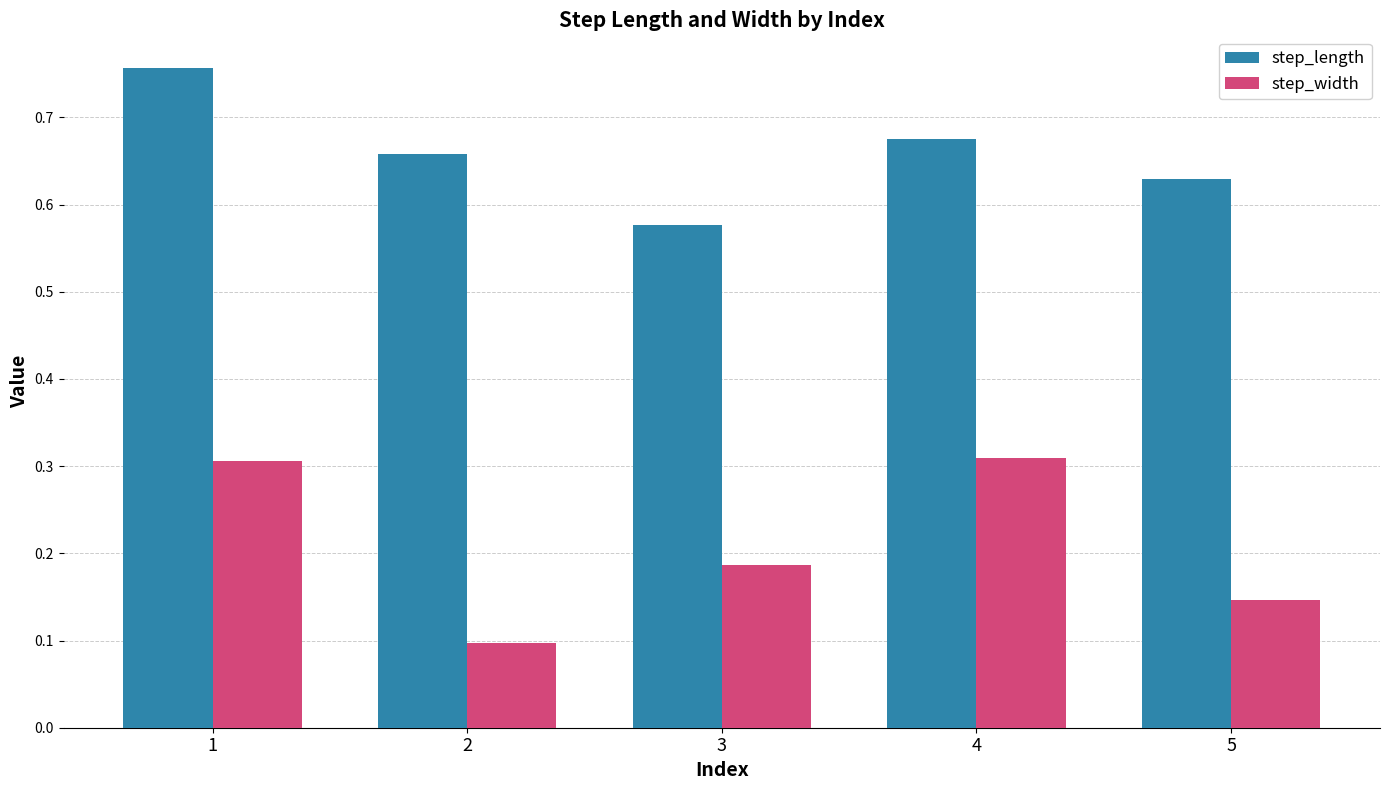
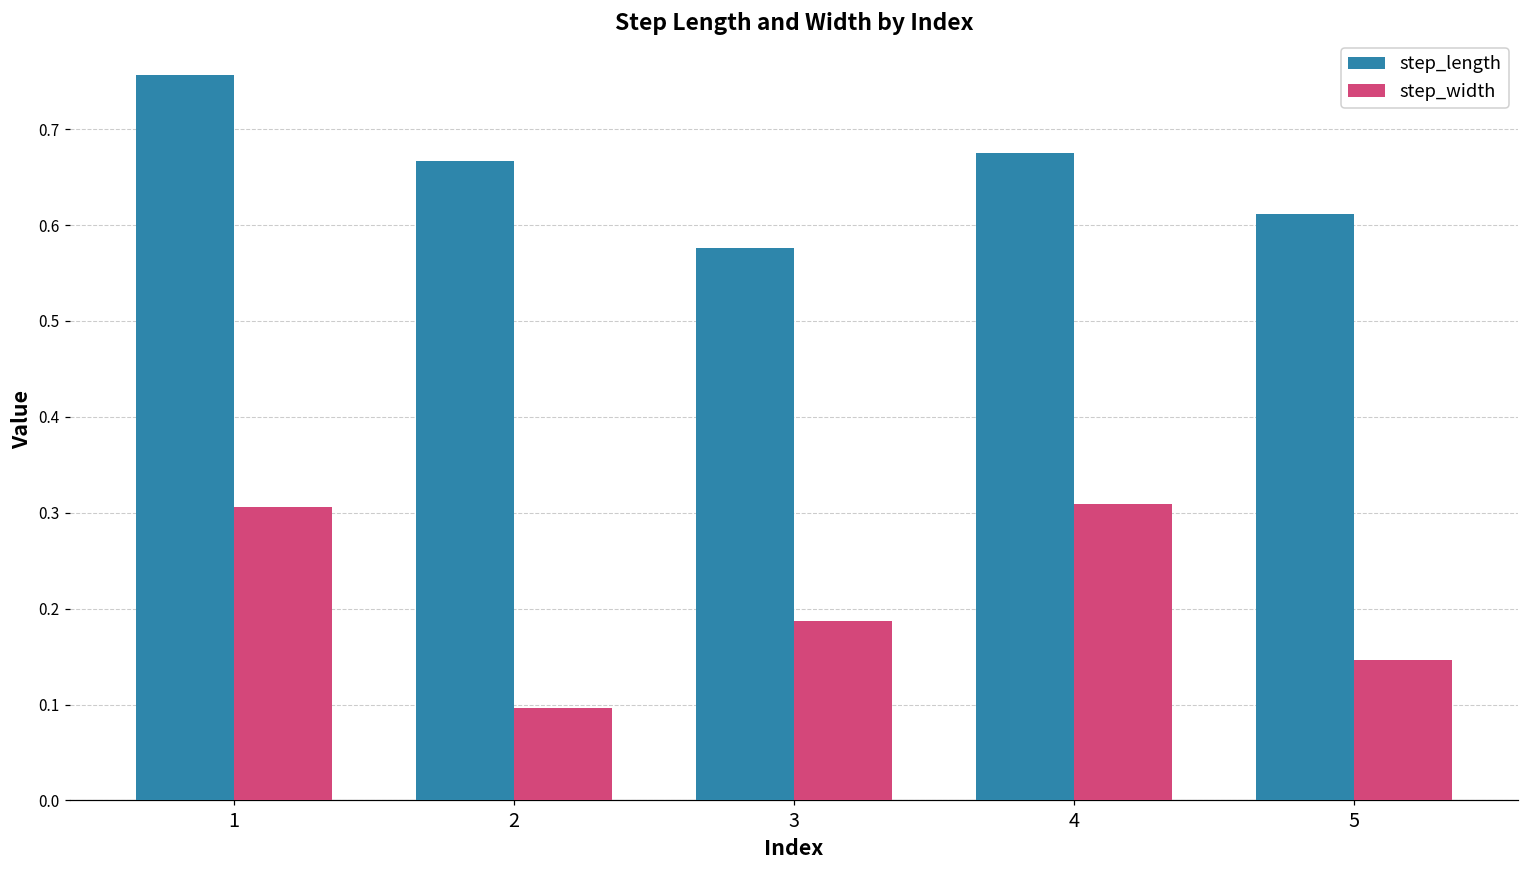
  {
    "step_length": {
      "1": 0.76,
-     "2": 0.66,
+     "2": 0.67,
      "3": 0.58,
      "4": 0.67,
-     "5": 0.63
+     "5": 0.61
    },
    "step_width": {
      "1": 0.31,
      "2": 0.10,
      "3": 0.19,
      "4": 0.31,
      "5": 0.15
    }
  }
